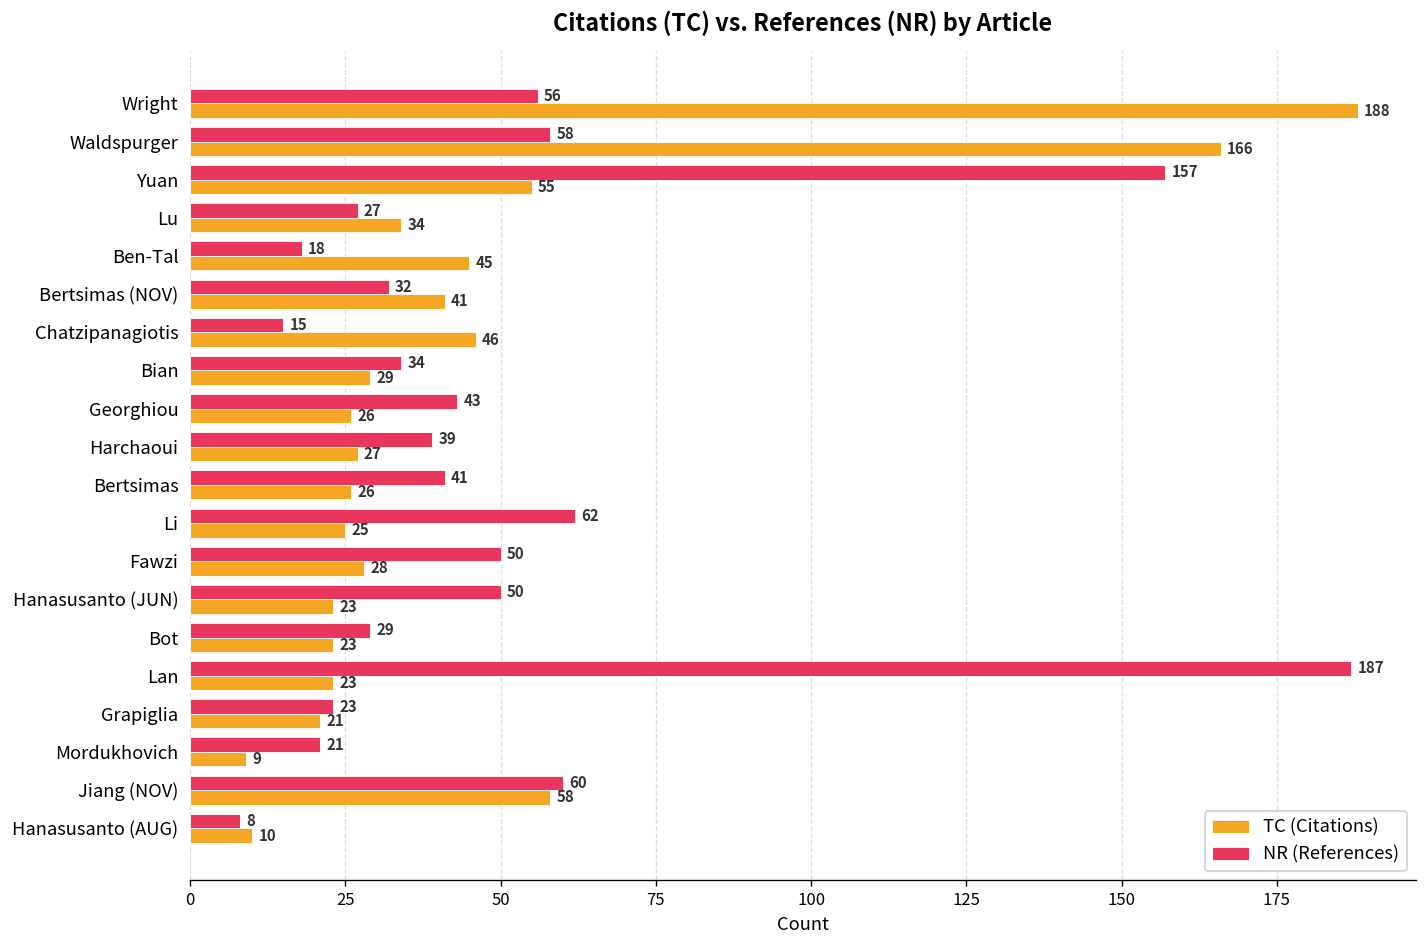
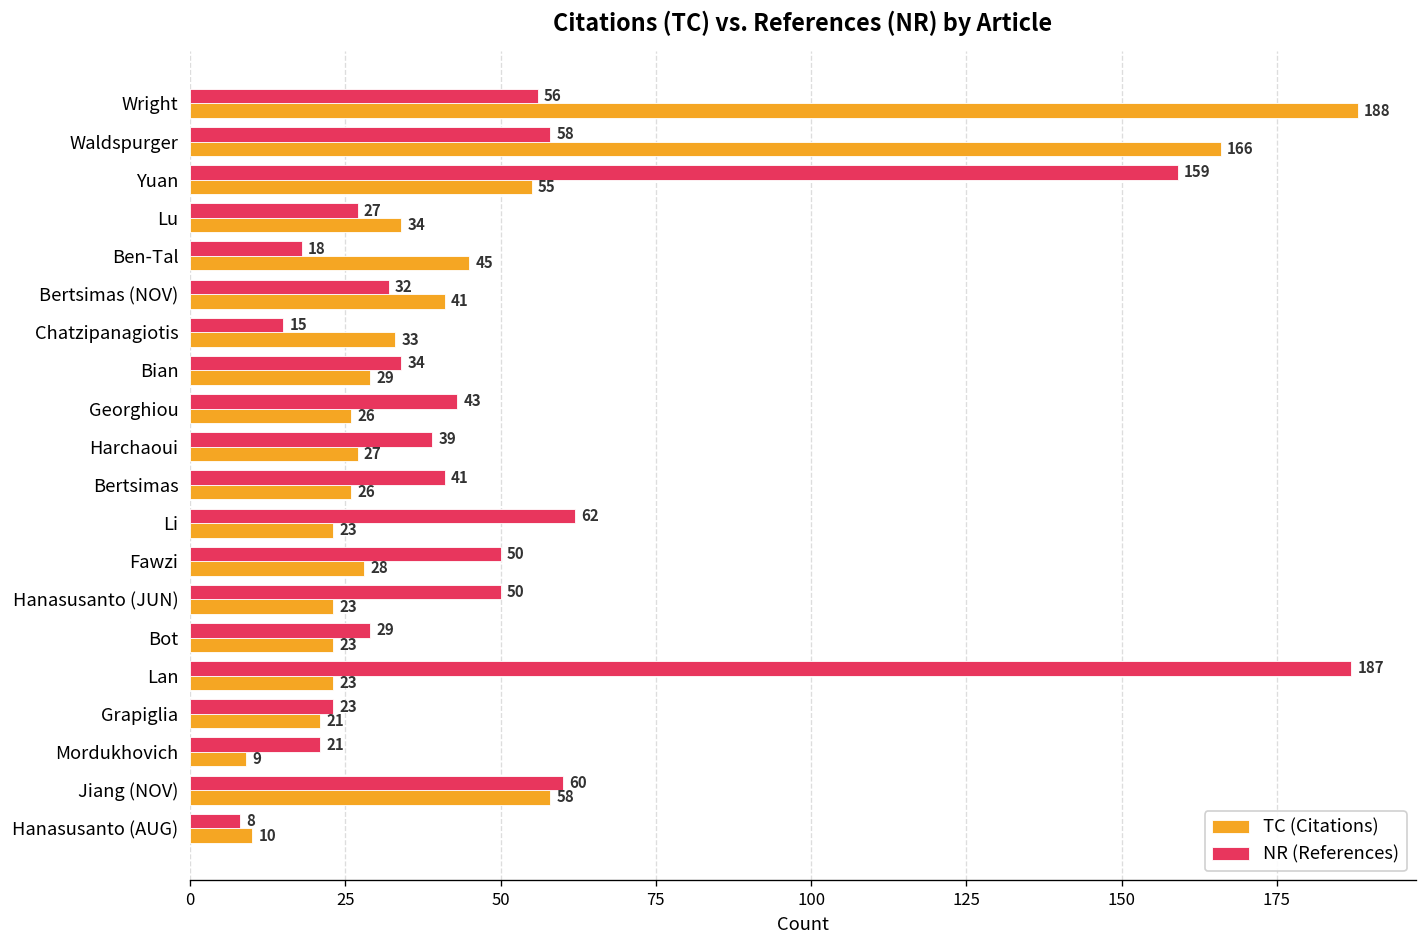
  {
    "TC (Citations)": {
      "Wright": 188,
      "Waldspurger": 166,
      "Yuan": 55,
      "Lu": 34,
      "Ben-Tal": 45,
      "Bertsimas (NOV)": 41,
-     "Chatzipanagiotis": 46,
+     "Chatzipanagiotis": 33,
      "Bian": 29,
      "Georghiou": 26,
      "Harchaoui": 27,
      "Bertsimas": 26,
-     "Li": 25,
+     "Li": 23,
      "Fawzi": 28,
      "Hanasusanto (JUN)": 23,
      "Bot": 23,
      "Lan": 23,
      "Grapiglia": 21,
      "Mordukhovich": 9,
      "Jiang (NOV)": 58,
      "Hanasusanto (AUG)": 10
    },
    "NR (References)": {
      "Wright": 56,
      "Waldspurger": 58,
-     "Yuan": 157,
+     "Yuan": 159,
      "Lu": 27,
      "Ben-Tal": 18,
      "Bertsimas (NOV)": 32,
      "Chatzipanagiotis": 15,
      "Bian": 34,
      "Georghiou": 43,
      "Harchaoui": 39,
      "Bertsimas": 41,
      "Li": 62,
      "Fawzi": 50,
      "Hanasusanto (JUN)": 50,
      "Bot": 29,
      "Lan": 187,
      "Grapiglia": 23,
      "Mordukhovich": 21,
      "Jiang (NOV)": 60,
      "Hanasusanto (AUG)": 8
    }
  }
